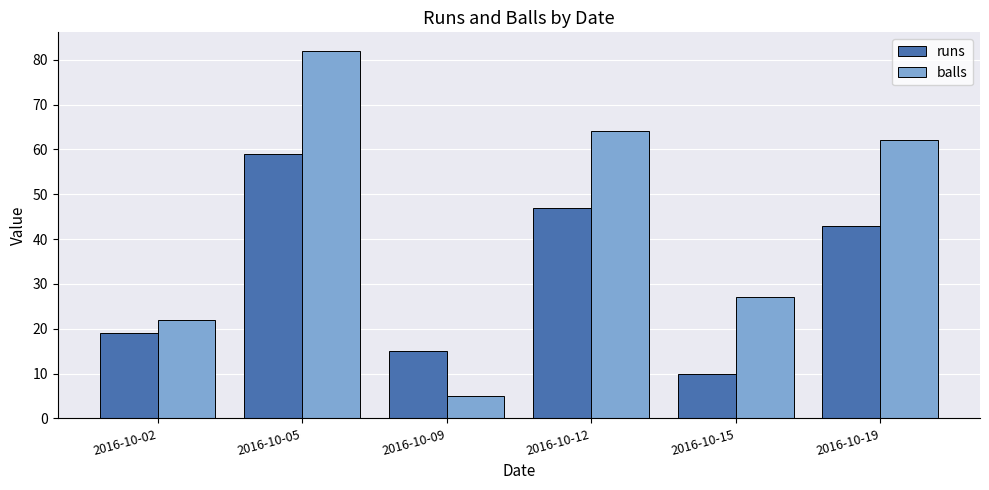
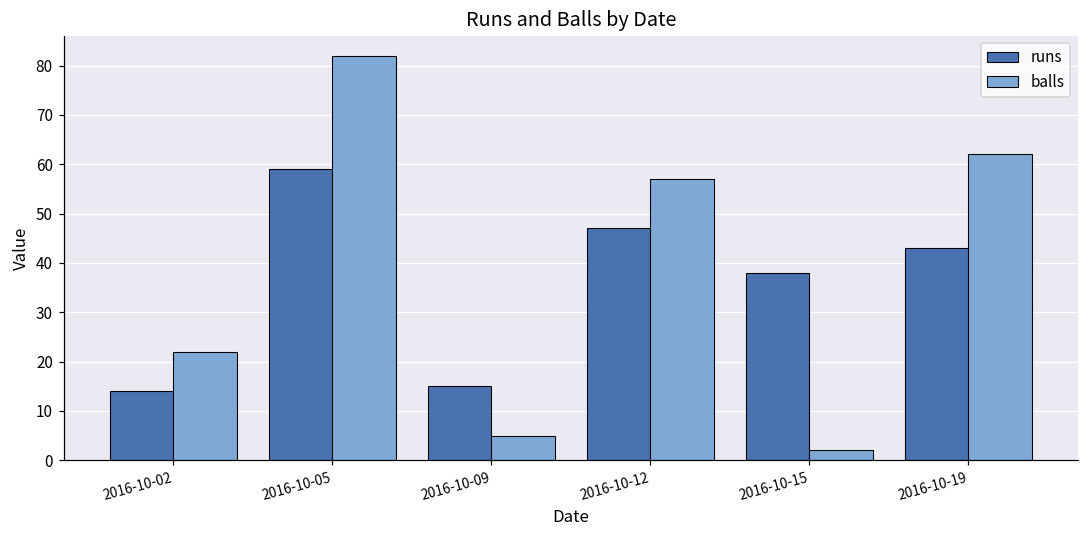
  {
    "runs": {
-     "2016-10-02": 19,
+     "2016-10-02": 14,
      "2016-10-05": 59,
      "2016-10-09": 15,
      "2016-10-12": 47,
-     "2016-10-15": 10,
+     "2016-10-15": 38,
      "2016-10-19": 43
    },
    "balls": {
      "2016-10-02": 22,
      "2016-10-05": 82,
      "2016-10-09": 5,
-     "2016-10-12": 64,
-     "2016-10-15": 27,
+     "2016-10-12": 57,
+     "2016-10-15": 2,
      "2016-10-19": 62
    }
  }
